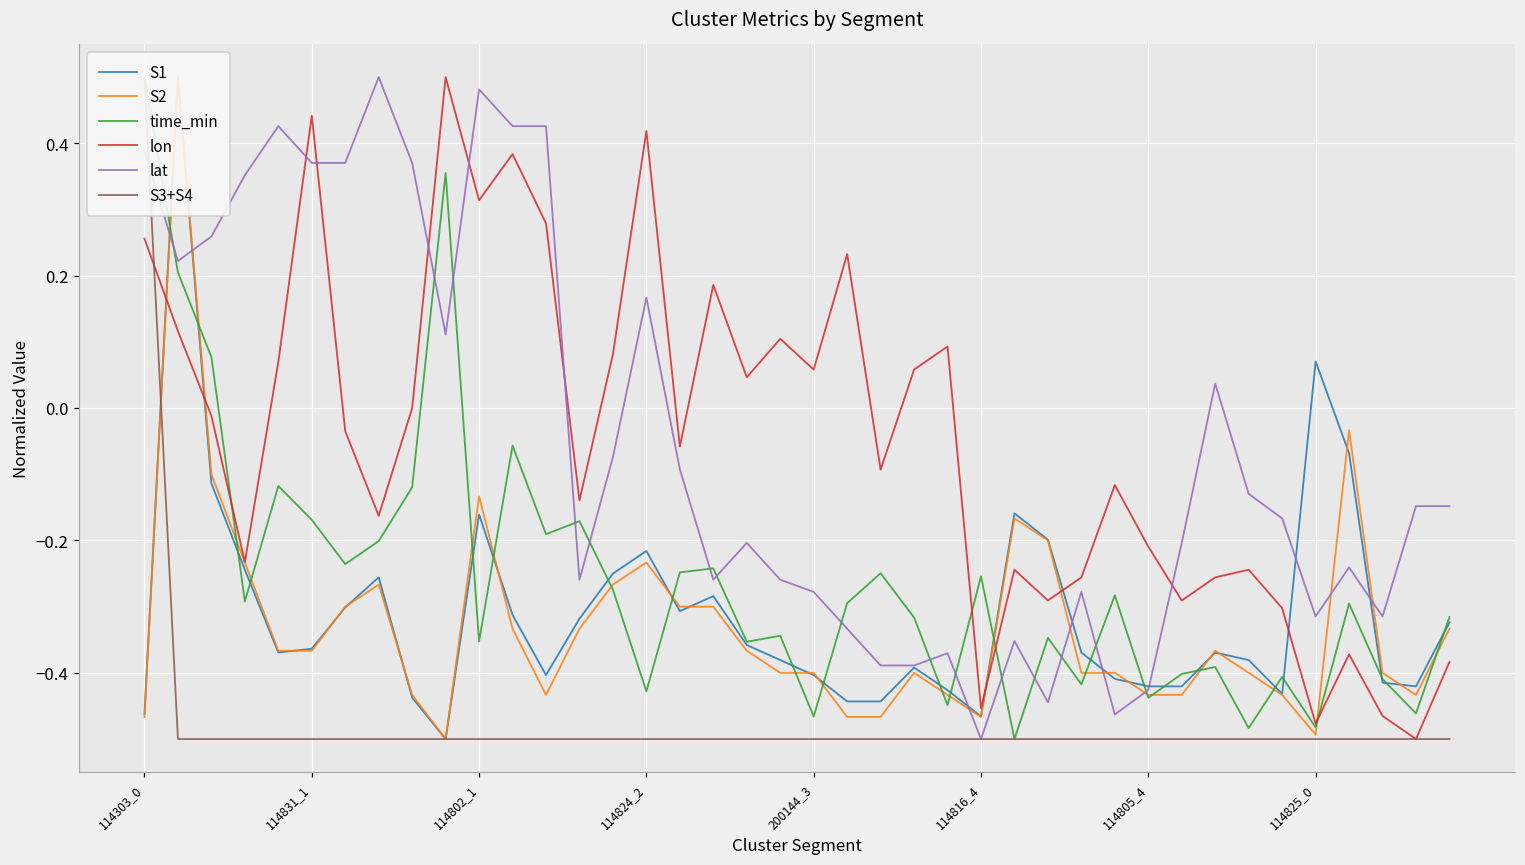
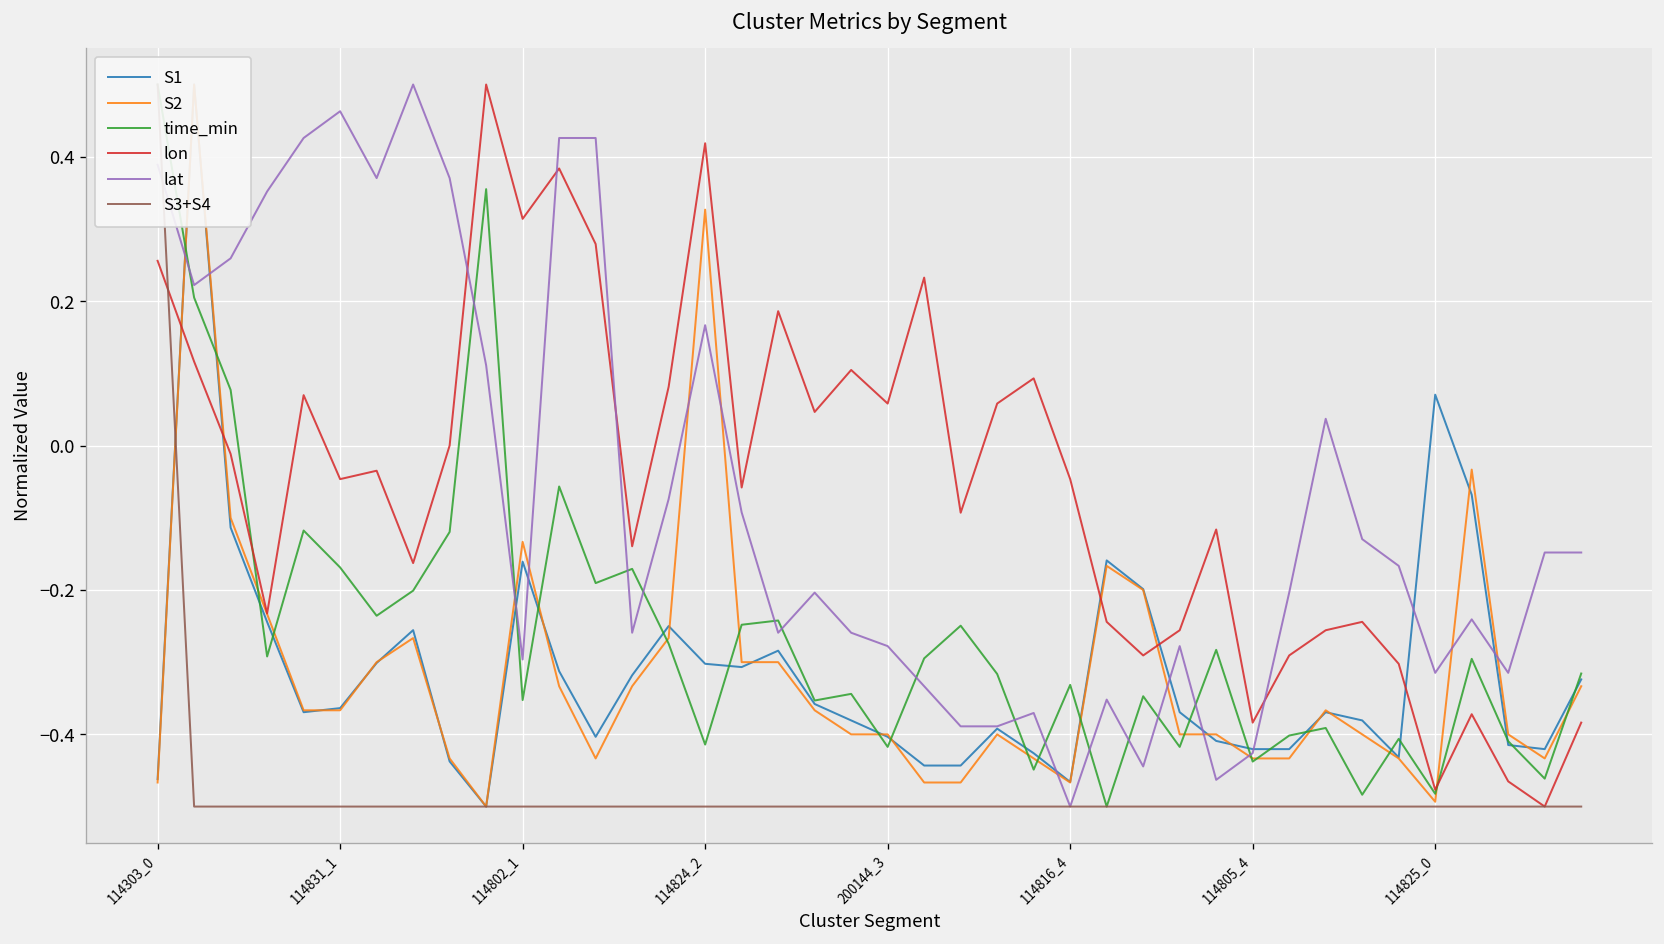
  {
    "S1": {
      "114303_0": -0.46,
      "114802_1": -0.16,
-     "114824_2": -0.22,
+     "114824_2": -0.30,
      "114805_4": -0.42,
      "114825_0": 0.07
    },
    "S2": {
      "114303_0": -0.47,
      "114802_1": -0.13,
-     "114824_2": -0.23,
+     "114824_2": 0.33,
      "114805_4": -0.43,
      "114825_0": -0.49
    },
    "time_min": {
      "114831_1": -0.17,
      "114802_1": -0.35,
-     "114824_2": -0.43,
-     "200144_3": -0.47,
-     "114816_4": -0.25,
+     "114824_2": -0.41,
+     "200144_3": -0.42,
+     "114816_4": -0.33,
      "114805_4": -0.44,
      "114825_0": -0.48
    },
    "lon": {
      "114303_0": 0.26,
-     "114831_1": 0.44,
+     "114831_1": -0.05,
      "114802_1": 0.31,
      "114824_2": 0.42,
      "200144_3": 0.06,
-     "114816_4": -0.45,
-     "114805_4": -0.21,
+     "114816_4": -0.05,
+     "114805_4": -0.38,
      "114825_0": -0.48
    },
    "lat": {
-     "114831_1": 0.37,
-     "114802_1": 0.48,
+     "114831_1": 0.46,
+     "114802_1": -0.30,
      "114824_2": 0.17,
      "200144_3": -0.28,
      "114805_4": -0.43,
      "114825_0": -0.31
    },
    "S3+S4": {
      "114831_1": -0.50,
      "114802_1": -0.50,
      "114824_2": -0.50,
      "200144_3": -0.50,
      "114805_4": -0.50,
      "114825_0": -0.50
    }
  }
